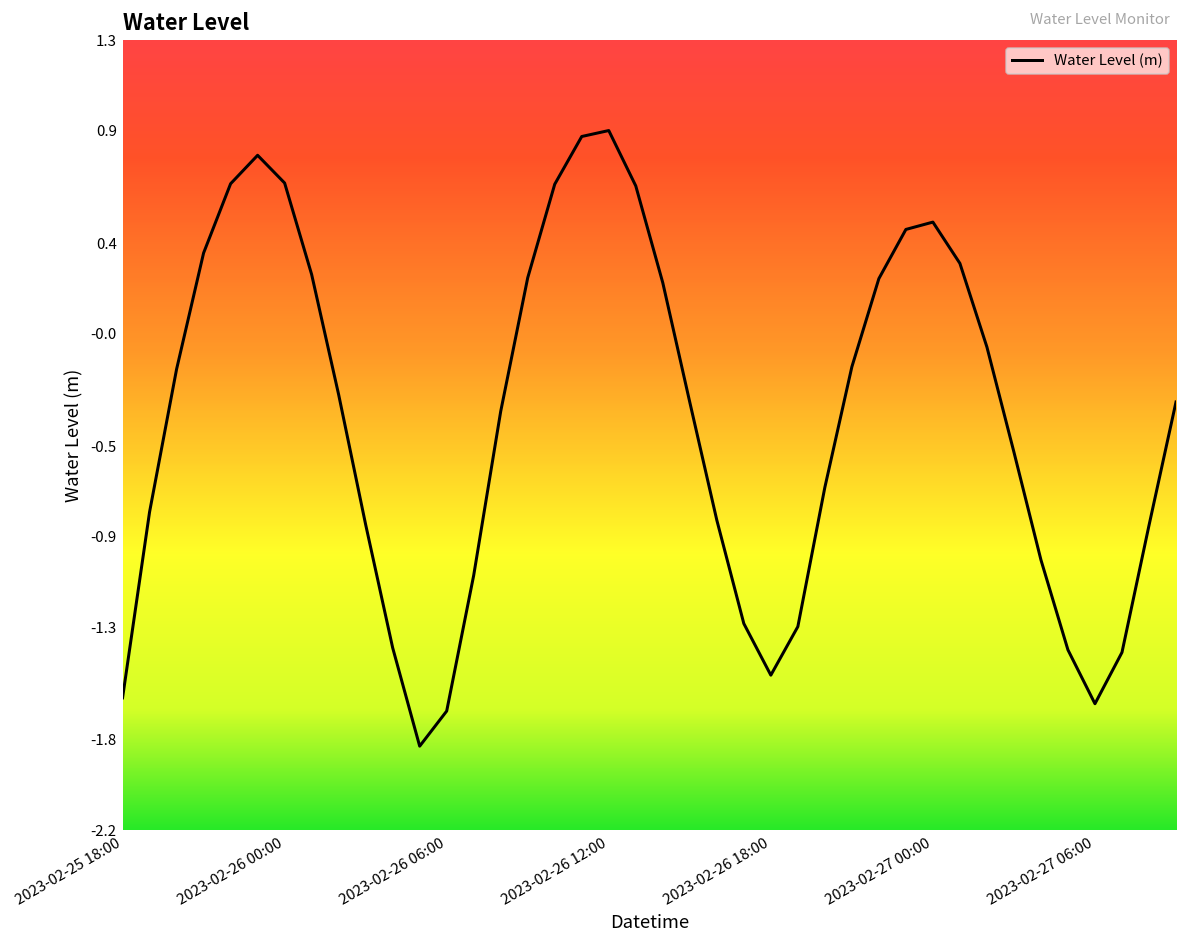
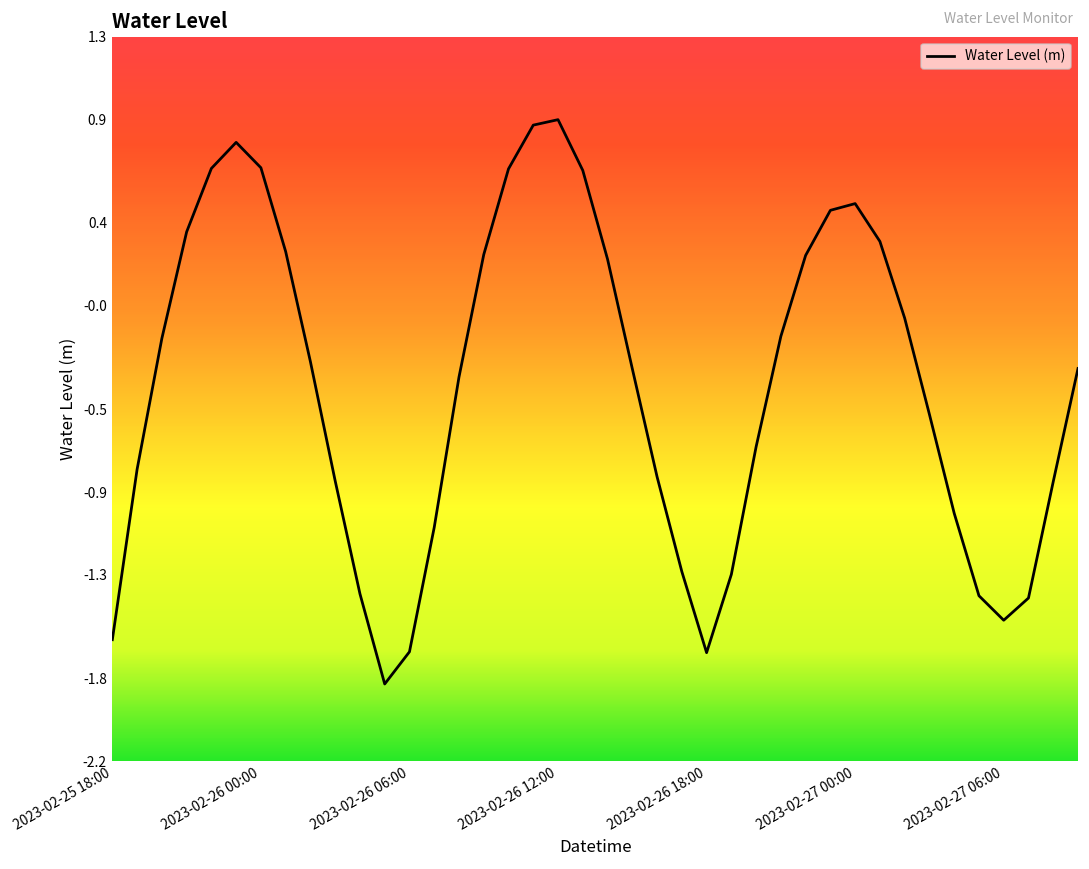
  {
    "2023-02-25 18:00": -1.61,
    "2023-02-26 00:00": 0.67,
    "2023-02-26 06:00": -1.67,
    "2023-02-26 12:00": 0.90,
-   "2023-02-26 18:00": -1.51,
+   "2023-02-26 18:00": -1.68,
    "2023-02-27 00:00": 0.49,
-   "2023-02-27 06:00": -1.64
+   "2023-02-27 06:00": -1.52
  }
